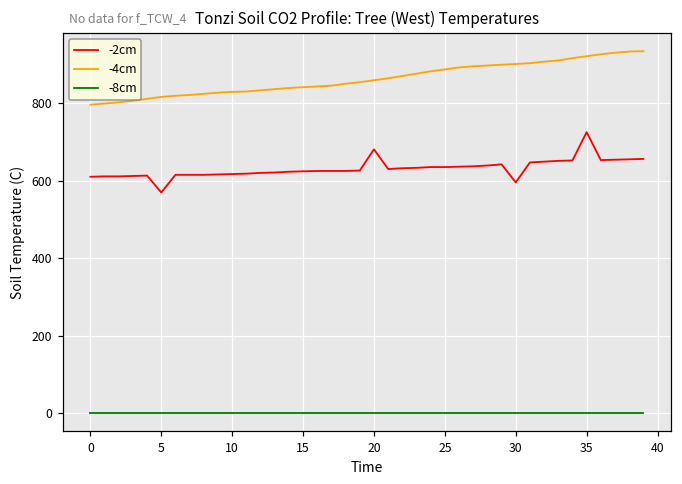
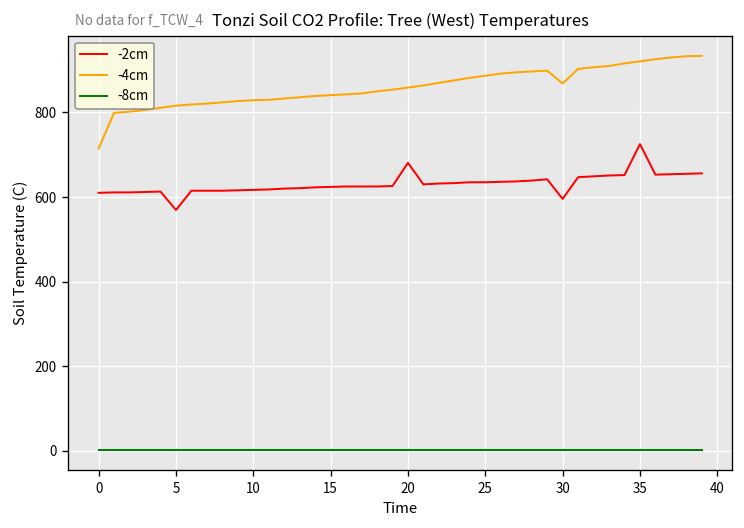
  {
    "-2cm": {
      "0": 610,
      "5": 570,
      "10": 620,
      "15": 620,
      "20": 680,
      "25": 640,
      "30": 600,
      "35": 730
    },
    "-4cm": {
-     "0": 800,
+     "0": 710,
      "5": 820,
      "10": 830,
      "15": 840,
      "20": 860,
      "25": 890,
-     "30": 900,
+     "30": 870,
      "35": 920
    },
    "-8cm": {
      "0": 0,
      "5": 0,
      "10": 0,
      "15": 0,
      "20": 0,
      "25": 0,
      "30": 0,
      "35": 0
    }
  }
